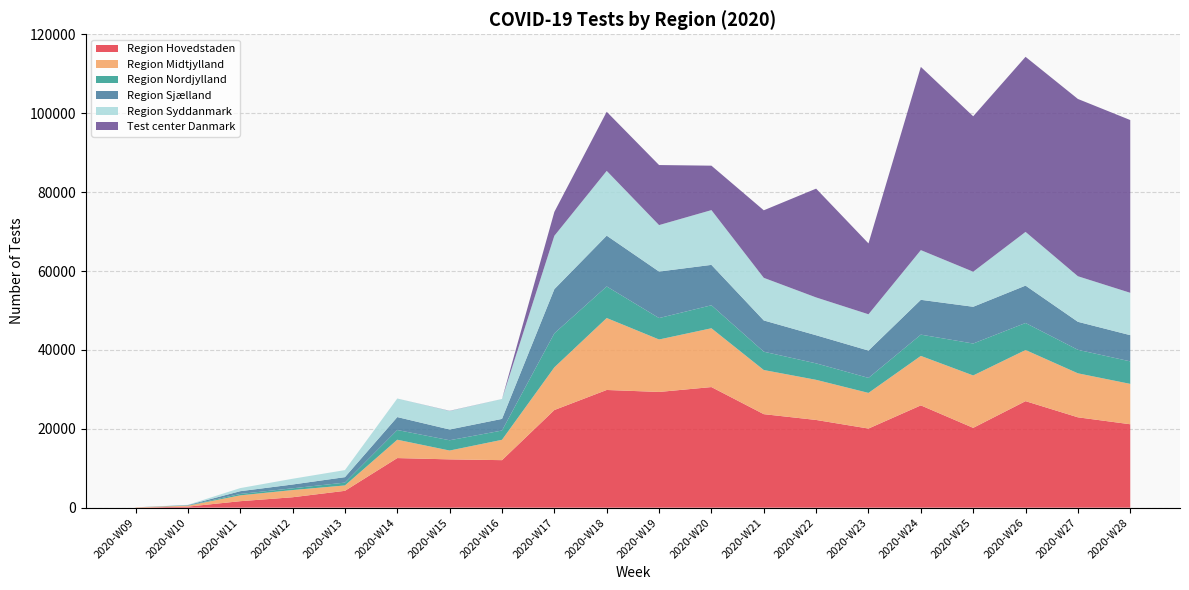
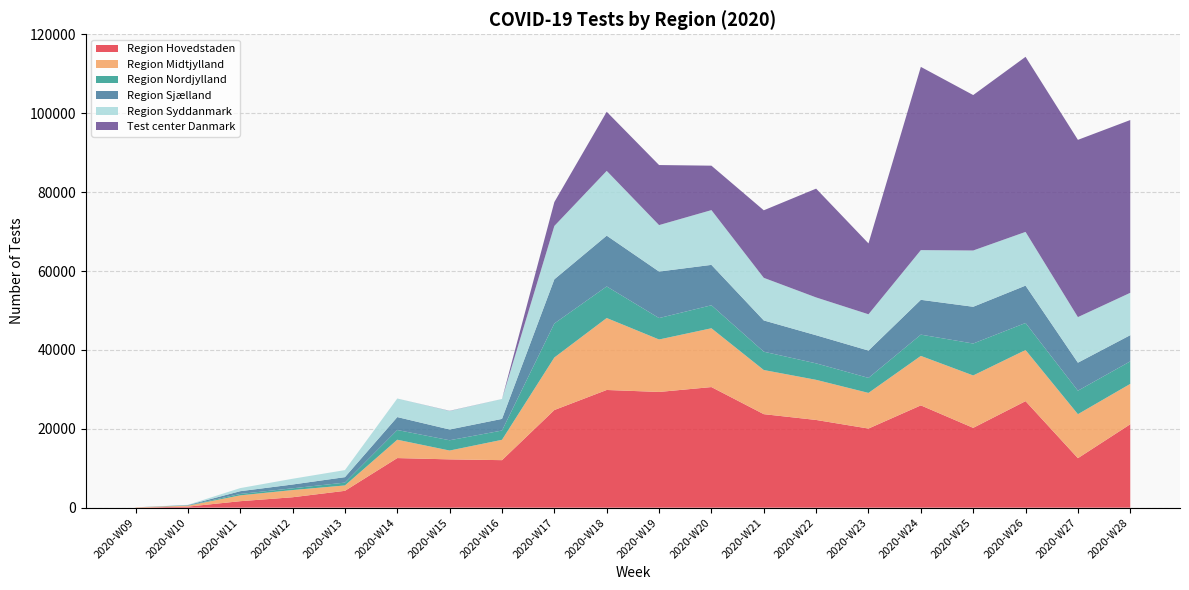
  {
    "Region Hovedstaden": {
      "2020-W11": 2000,
      "2020-W12": 3000,
      "2020-W13": 4000,
      "2020-W14": 13000,
      "2020-W15": 12000,
      "2020-W16": 12000,
      "2020-W17": 25000,
      "2020-W18": 30000,
      "2020-W19": 29000,
      "2020-W20": 31000,
      "2020-W21": 24000,
      "2020-W22": 22000,
      "2020-W23": 20000,
      "2020-W24": 26000,
      "2020-W25": 20000,
      "2020-W26": 27000,
-     "2020-W27": 23000,
+     "2020-W27": 13000,
      "2020-W28": 21000
    },
    "Region Midtjylland": {
      "2020-W13": 1000,
      "2020-W14": 5000,
      "2020-W15": 2000,
      "2020-W16": 5000,
-     "2020-W17": 11000,
+     "2020-W17": 13000,
      "2020-W18": 18000,
      "2020-W19": 13000,
      "2020-W20": 15000,
      "2020-W21": 11000,
      "2020-W22": 10000,
      "2020-W23": 9000,
      "2020-W24": 13000,
      "2020-W25": 13000,
      "2020-W26": 13000,
      "2020-W27": 11000,
      "2020-W28": 10000
    },
    "Region Syddanmark": {
      "2020-W17": 14000,
      "2020-W18": 16000,
      "2020-W19": 12000,
      "2020-W20": 14000,
      "2020-W21": 11000,
      "2020-W22": 10000,
      "2020-W23": 9000,
      "2020-W24": 13000,
-     "2020-W25": 9000,
+     "2020-W25": 14000,
      "2020-W26": 14000,
      "2020-W27": 12000,
      "2020-W28": 11000
    },
    "Test center Danmark": {
      "2020-W17": 6000,
      "2020-W18": 15000,
      "2020-W19": 15000,
      "2020-W20": 11000,
      "2020-W21": 17000,
      "2020-W22": 28000,
      "2020-W23": 18000,
      "2020-W24": 46000,
      "2020-W25": 39000,
      "2020-W26": 44000,
      "2020-W27": 45000,
      "2020-W28": 44000
    }
  }
